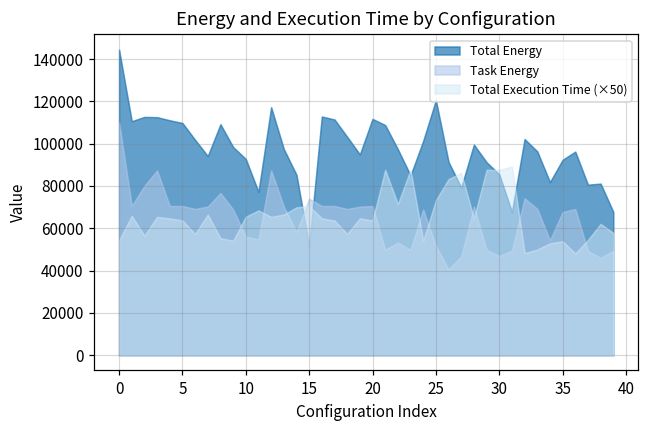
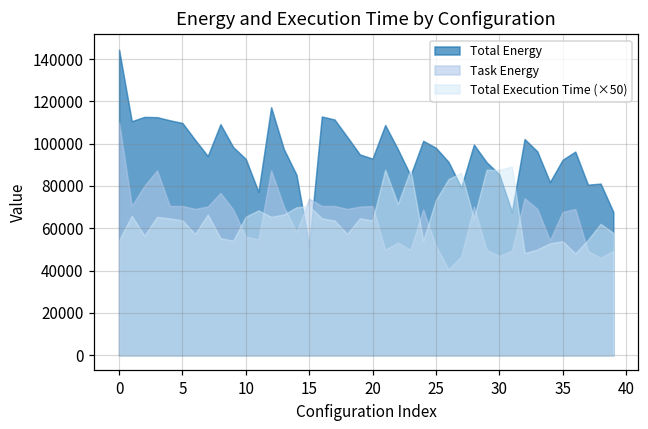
  {
    "Total Energy": {
      "0": 144000,
      "5": 110000,
      "10": 93000,
      "15": 52000,
-     "20": 112000,
-     "25": 121000,
+     "20": 93000,
+     "25": 98000,
      "30": 85000,
      "35": 92000
    }
  }
